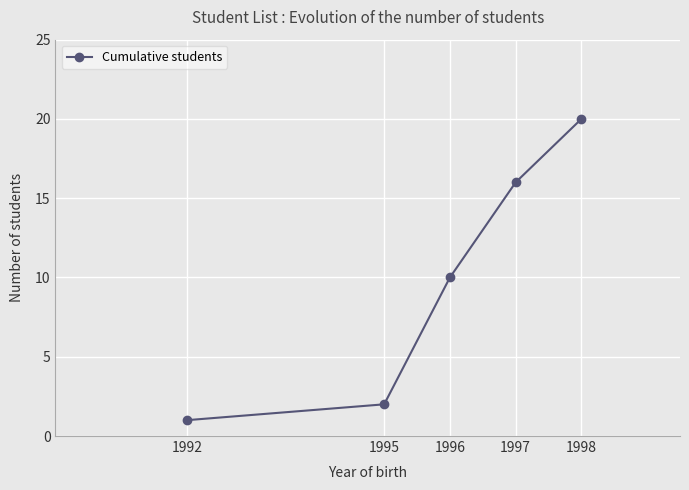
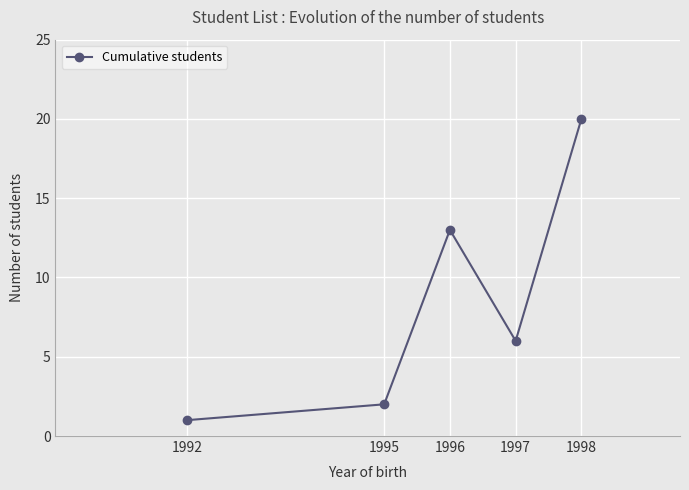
  {
    "1992": 1,
    "1995": 2,
-   "1996": 10,
-   "1997": 16,
+   "1996": 13,
+   "1997": 6,
    "1998": 20
  }
